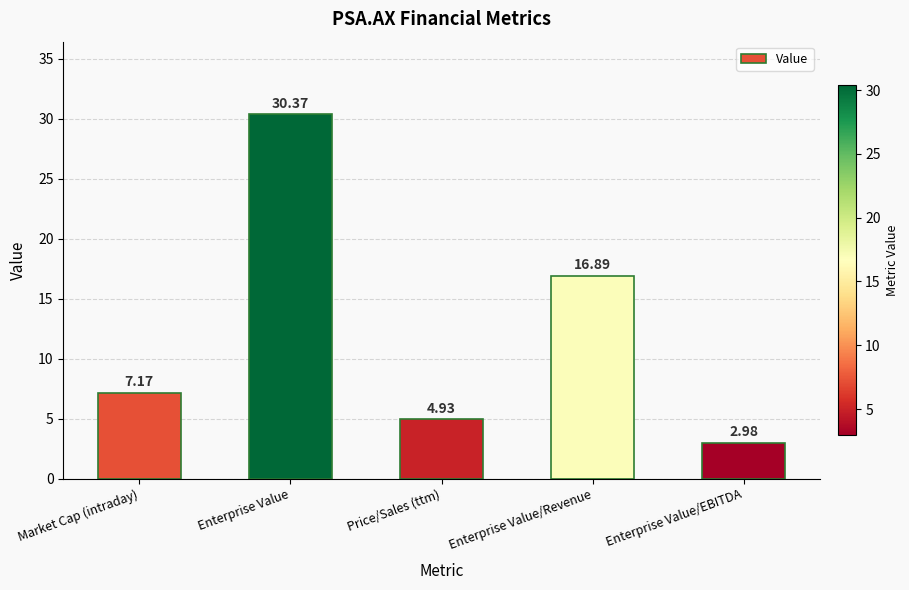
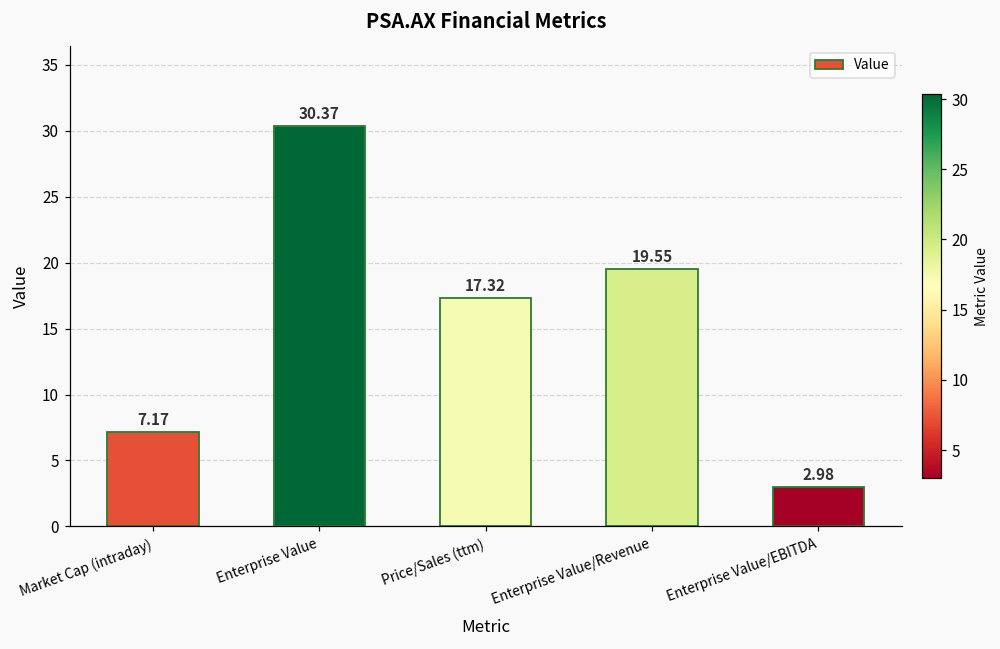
  {
    "Market Cap (intraday)": 7.17,
    "Enterprise Value": 30.37,
-   "Price/Sales (ttm)": 4.93,
-   "Enterprise Value/Revenue": 16.89,
+   "Price/Sales (ttm)": 17.32,
+   "Enterprise Value/Revenue": 19.55,
    "Enterprise Value/EBITDA": 2.98
  }
